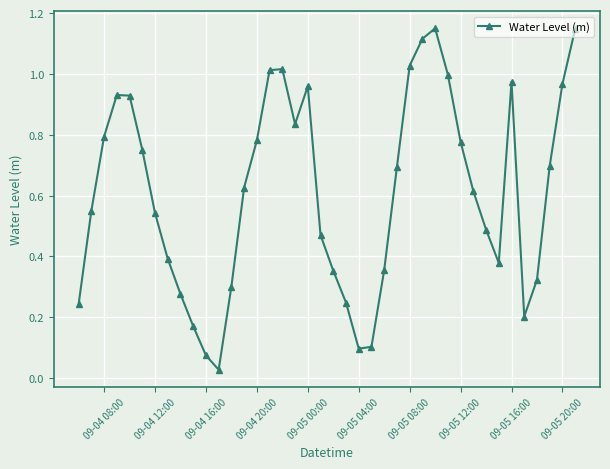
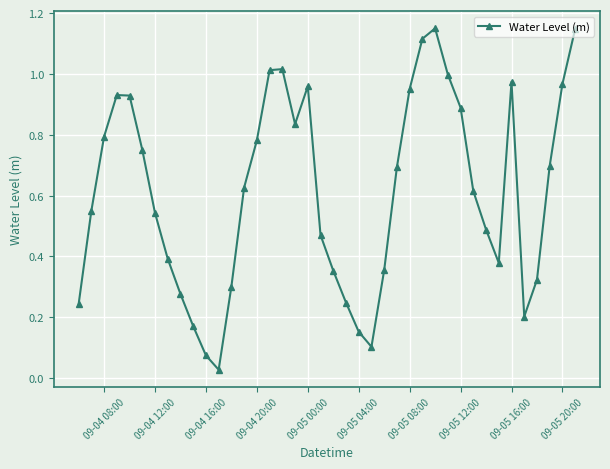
  {
    "09-04 08:00": 0.79,
    "09-04 12:00": 0.54,
    "09-04 16:00": 0.07,
    "09-04 20:00": 0.78,
    "09-05 00:00": 0.96,
-   "09-05 04:00": 0.10,
-   "09-05 08:00": 1.03,
-   "09-05 12:00": 0.78,
+   "09-05 04:00": 0.15,
+   "09-05 08:00": 0.95,
+   "09-05 12:00": 0.89,
    "09-05 16:00": 0.97,
    "09-05 20:00": 0.97
  }
